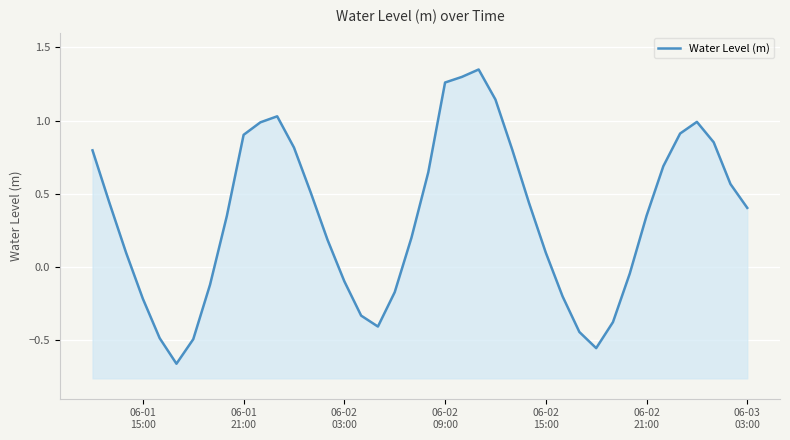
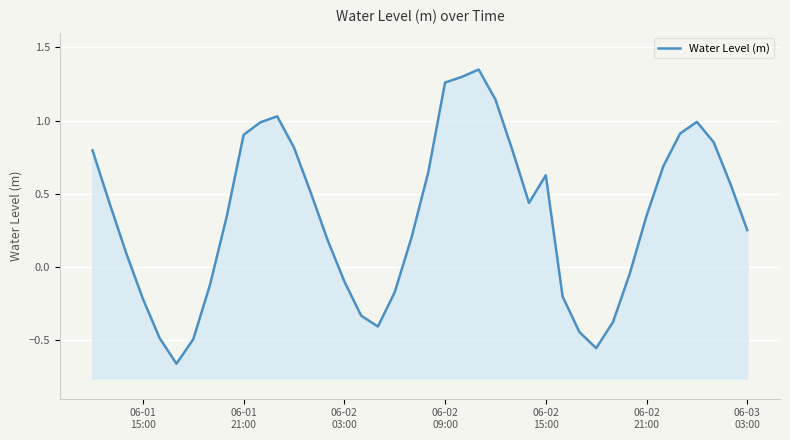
  {
    "06-01 15:00": -0.22,
    "06-01 21:00": 0.90,
    "06-02 03:00": -0.10,
    "06-02 09:00": 1.26,
-   "06-02 15:00": 0.10,
+   "06-02 15:00": 0.63,
    "06-02 21:00": 0.35,
-   "06-03 03:00": 0.40
+   "06-03 03:00": 0.25
  }
